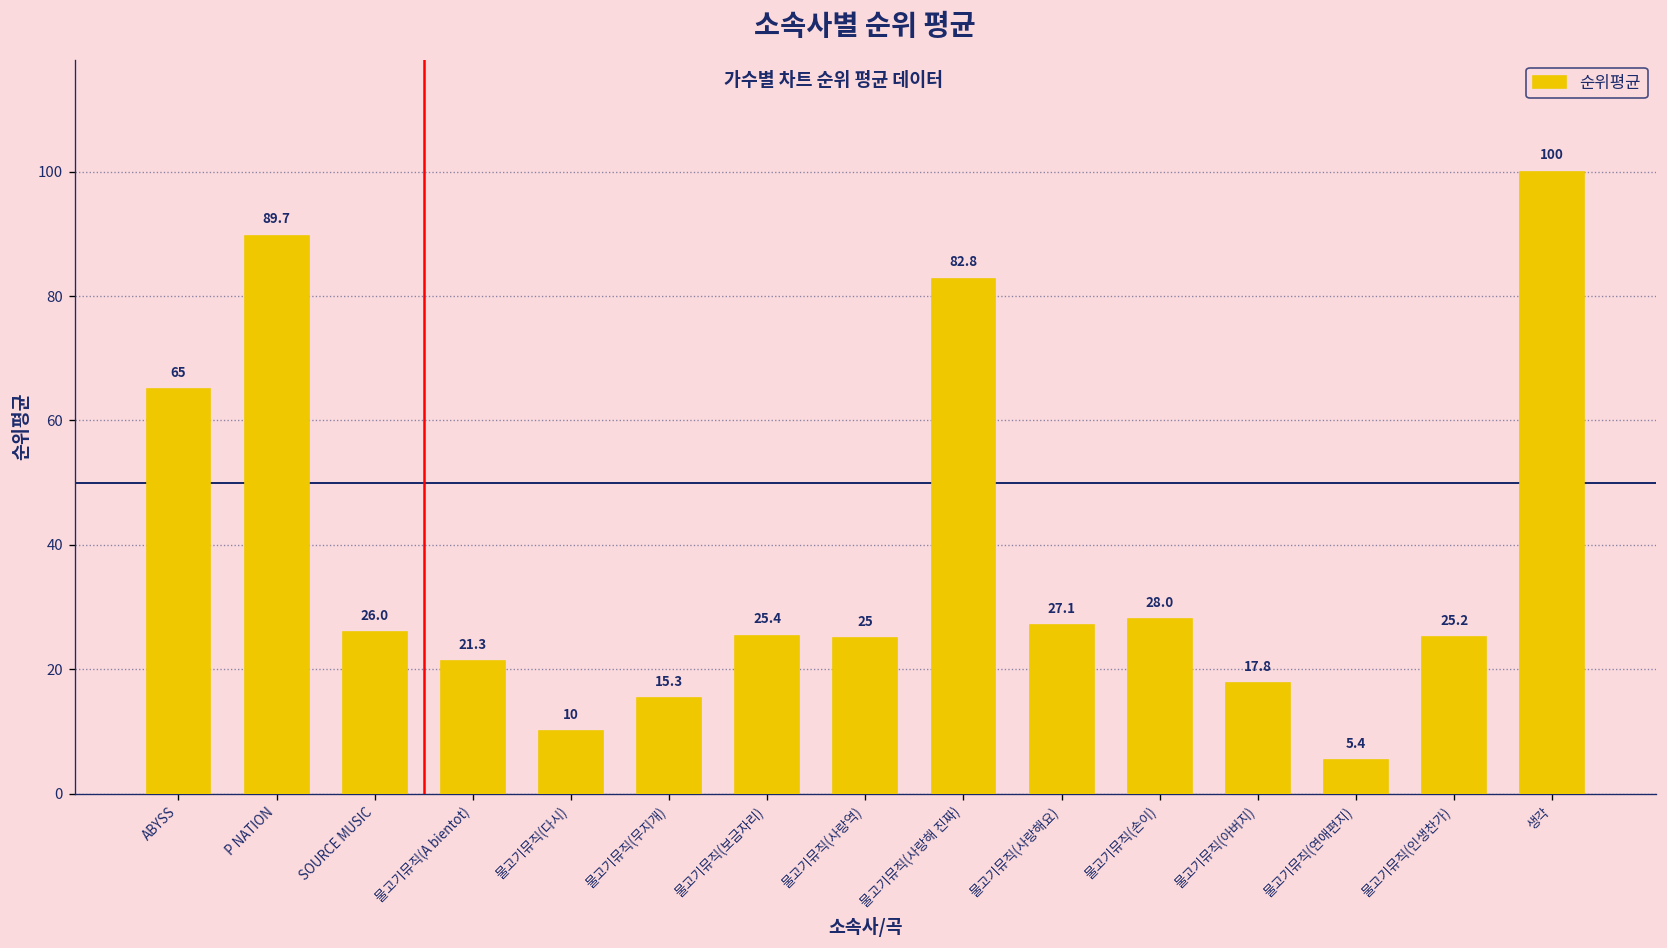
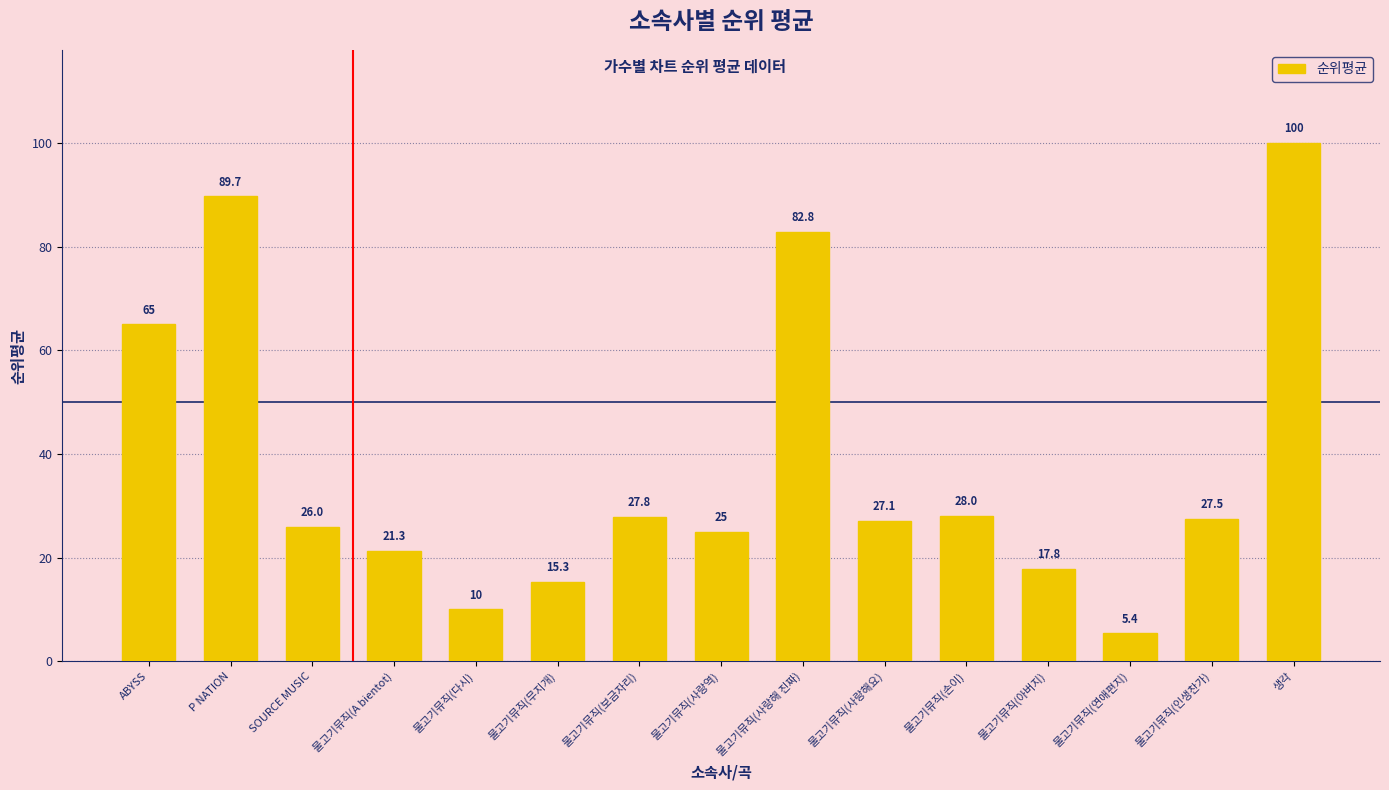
  {
    "ABYSS": 65,
    "P NATION": 89.7,
    "SOURCE MUSIC": 26.0,
    "물고기뮤직(A bientot)": 21.3,
    "물고기뮤직(다시)": 10,
    "물고기뮤직(무지개)": 15.3,
-   "물고기뮤직(보금자리)": 25.4,
+   "물고기뮤직(보금자리)": 27.8,
    "물고기뮤직(사랑역)": 25,
    "물고기뮤직(사랑해 진짜)": 82.8,
    "물고기뮤직(사랑해요)": 27.1,
    "물고기뮤직(손이)": 28.0,
    "물고기뮤직(아버지)": 17.8,
    "물고기뮤직(연애편지)": 5.4,
-   "물고기뮤직(인생찬가)": 25.2,
+   "물고기뮤직(인생찬가)": 27.5,
    "생각": 100
  }
